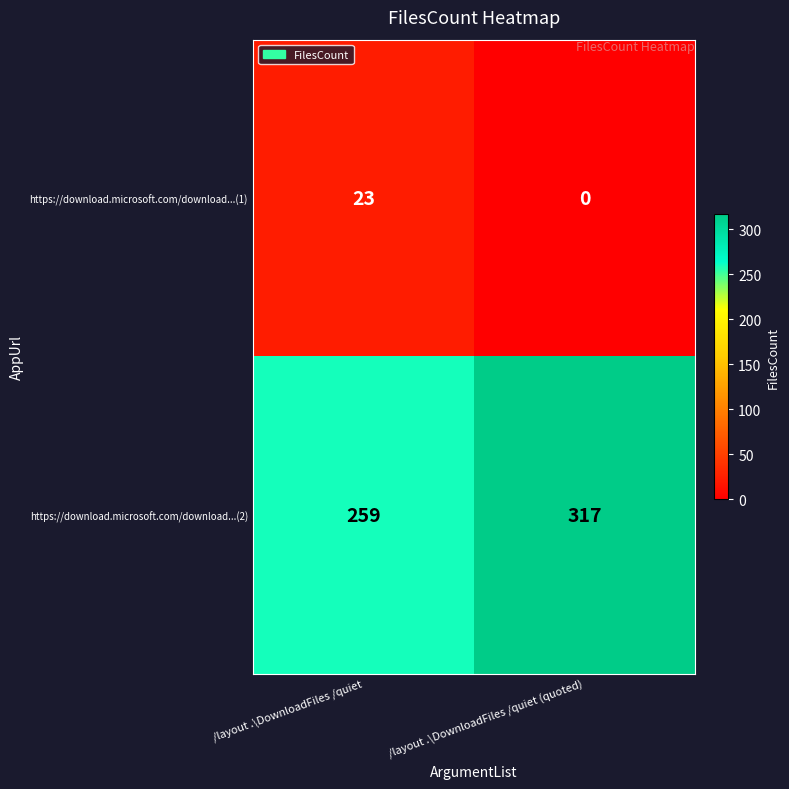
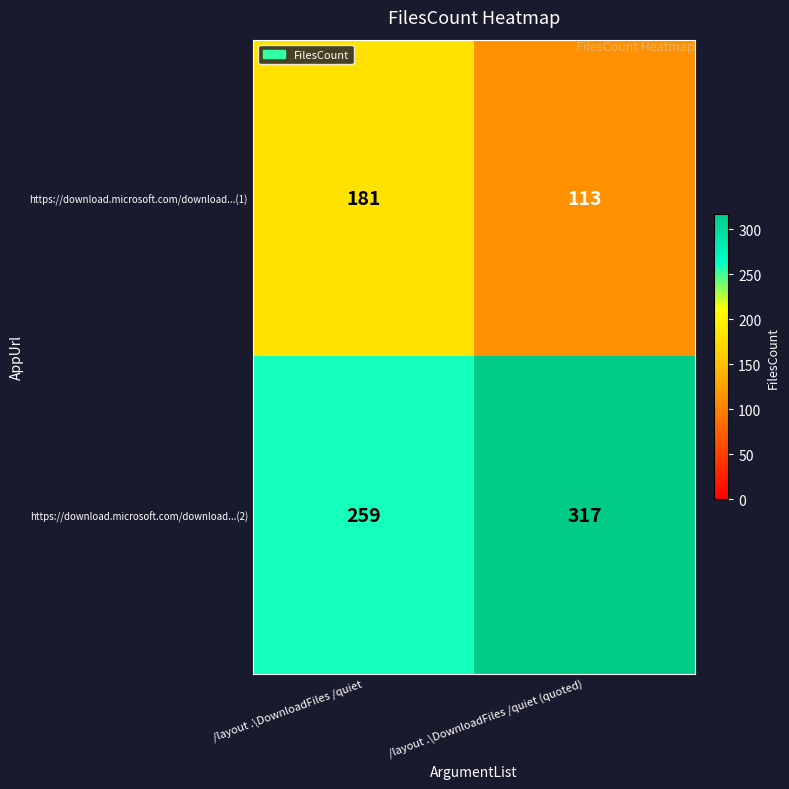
  {
    "https://download.microsoft.com/download...(1)": {
-     "/layout .\\DownloadFiles /quiet": 23,
-     "/layout .\\DownloadFiles /quiet (quoted)": 0
+     "/layout .\\DownloadFiles /quiet": 181,
+     "/layout .\\DownloadFiles /quiet (quoted)": 113
    },
    "https://download.microsoft.com/download...(2)": {
      "/layout .\\DownloadFiles /quiet": 259,
      "/layout .\\DownloadFiles /quiet (quoted)": 317
    }
  }
